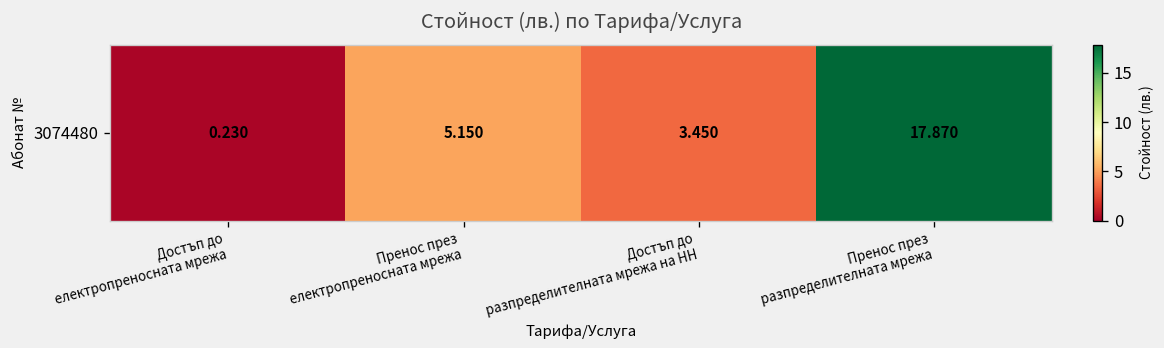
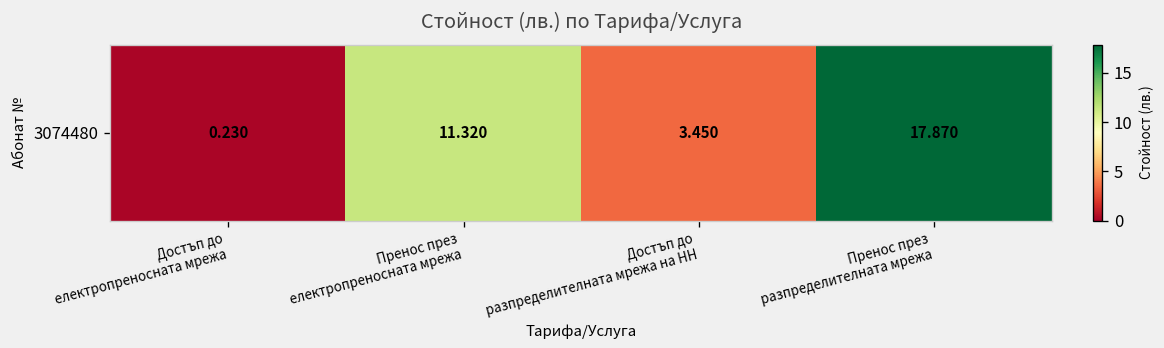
  {
    "3074480": {
      "Достъп до електропреносната мрежа": 0.230,
-     "Пренос през електропреносната мрежа": 5.150,
+     "Пренос през електропреносната мрежа": 11.320,
      "Достъп до разпределителната мрежа на НН": 3.450,
      "Пренос през разпределителната мрежа": 17.870
    }
  }
